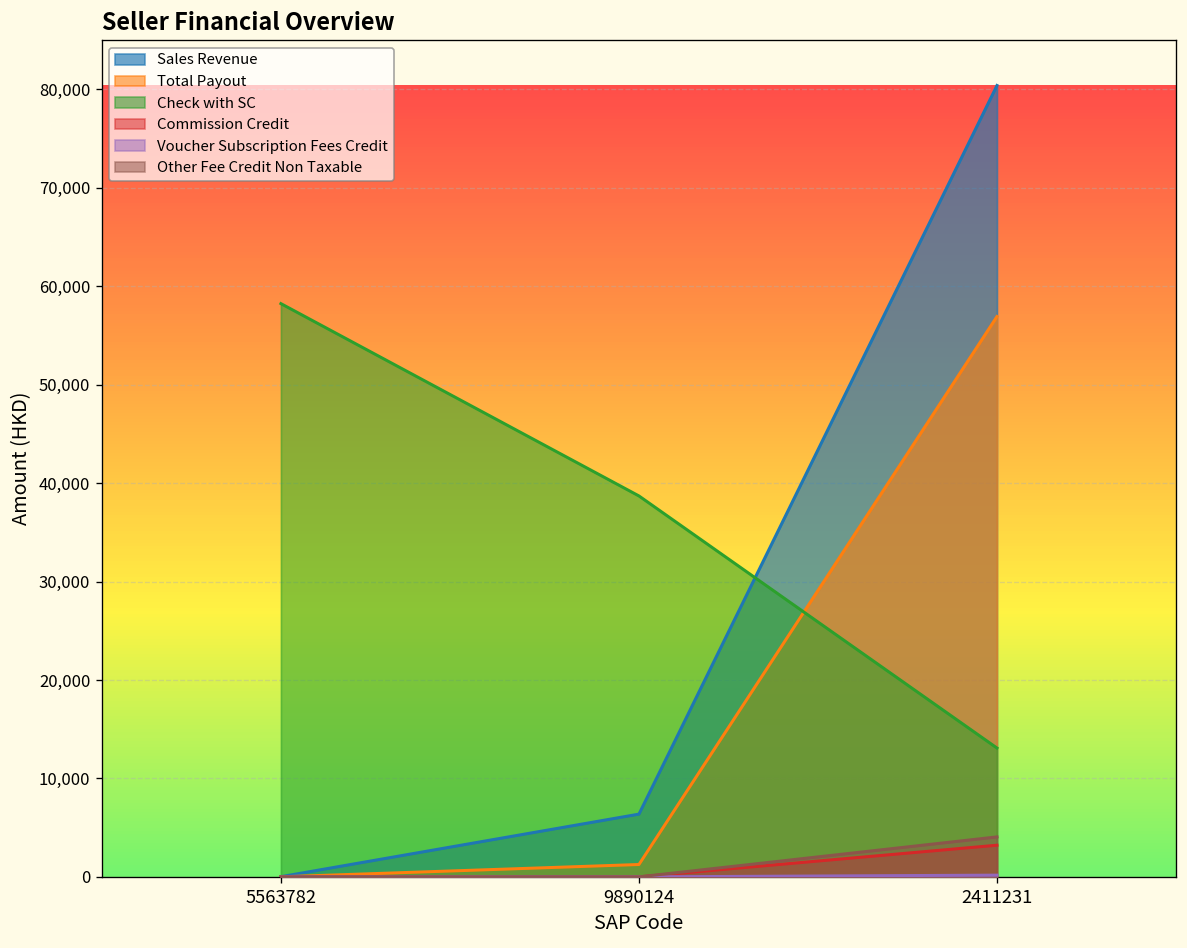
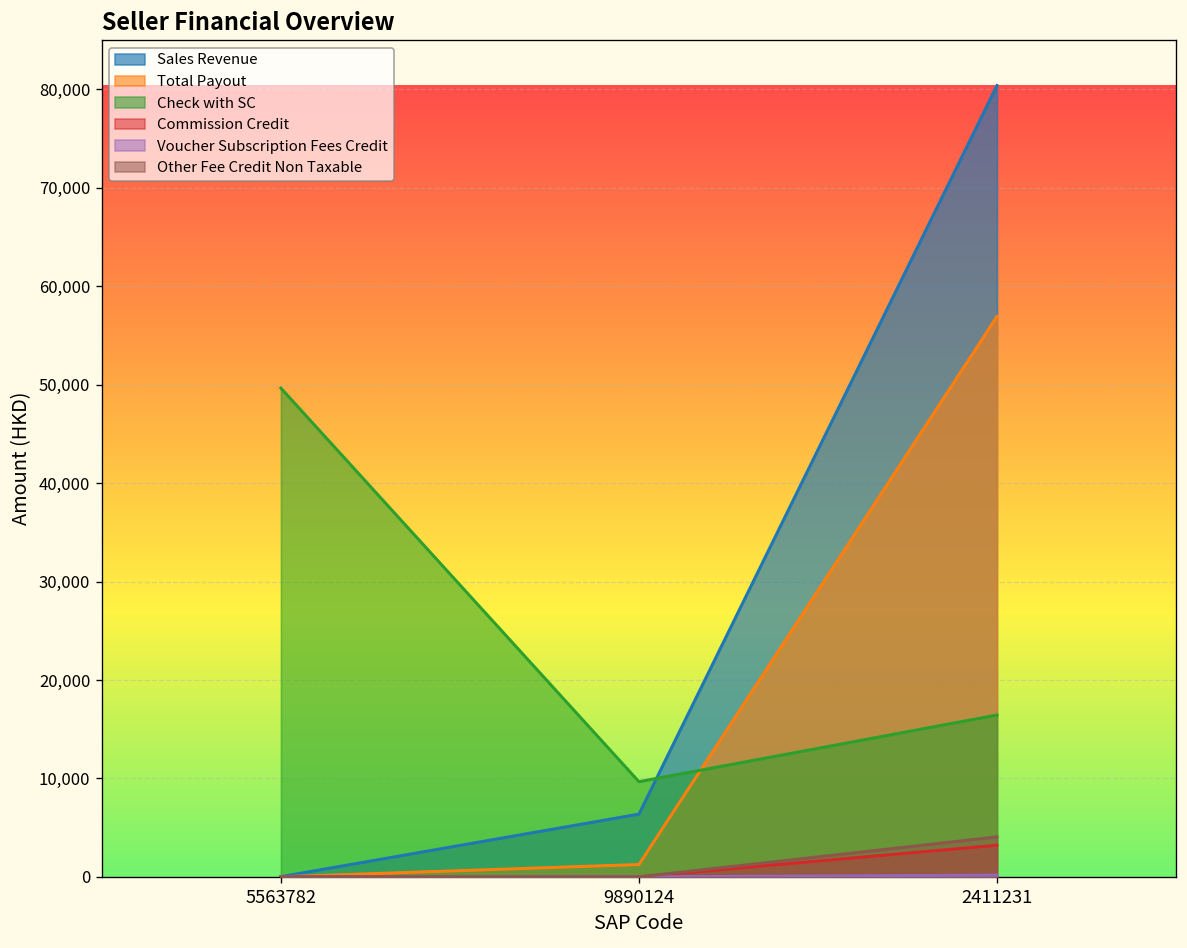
  {
    "Sales Revenue": {
      "9890124": "6,000",
      "2411231": "80,000"
    },
    "Total Payout": {
      "9890124": "1,000",
      "2411231": "57,000"
    },
    "Check with SC": {
-     "5563782": "58,000",
-     "9890124": "39,000",
-     "2411231": "13,000"
+     "5563782": "50,000",
+     "9890124": "10,000",
+     "2411231": "16,000"
    },
    "Commission Credit": {
      "2411231": "3,000"
    },
    "Voucher Subscription Fees Credit": {
      "2411231": "0"
    },
    "Other Fee Credit Non Taxable": {
      "2411231": "4,000"
    }
  }
